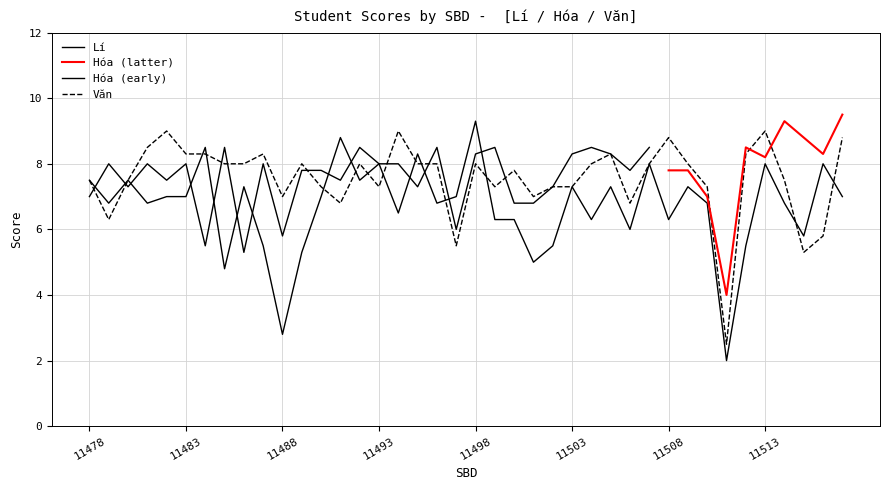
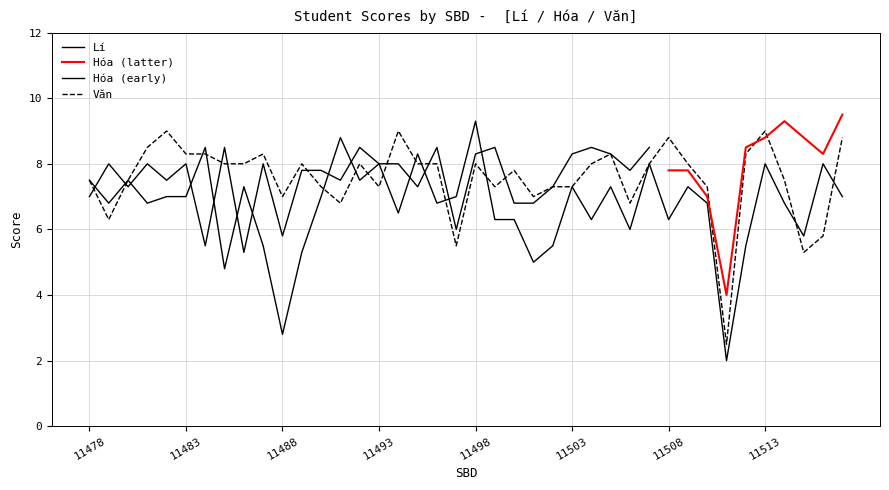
  {
    "Hóa (latter)": {
      "11508": 7.8,
-     "11513": 8.2
+     "11513": 8.8
    }
  }
